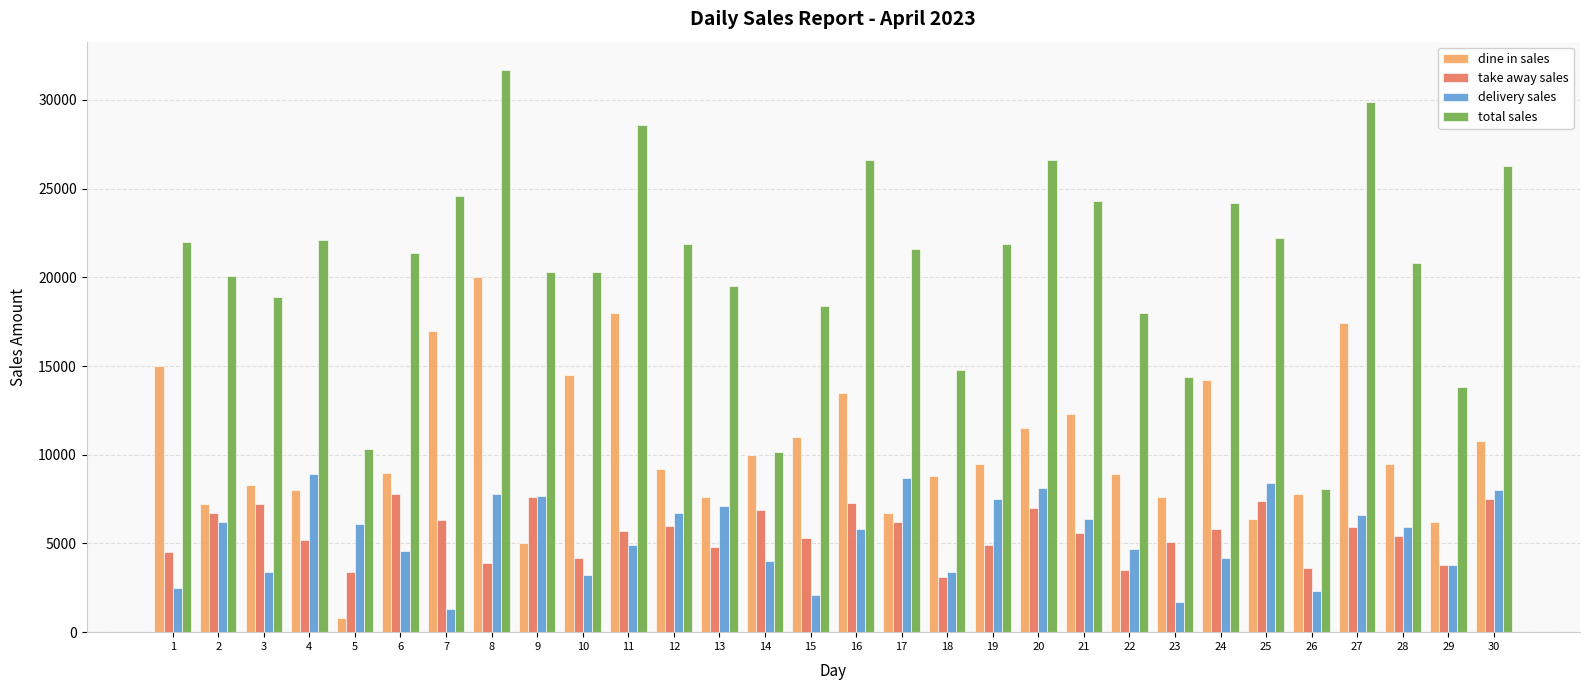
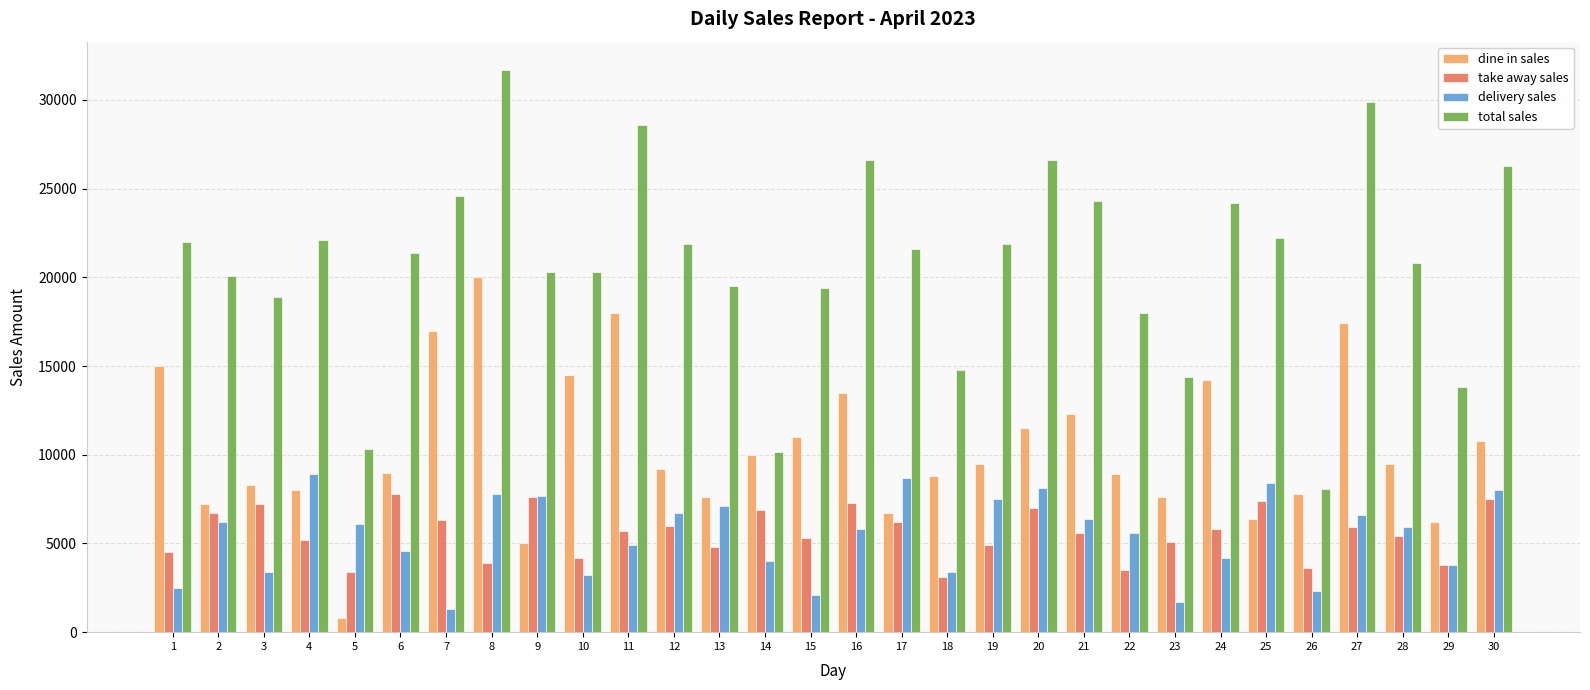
  {
    "delivery sales": {
      "1": 2500,
      "2": 6200,
      "3": 3400,
      "4": 8900,
      "5": 6100,
      "6": 4600,
      "7": 1300,
      "8": 7800,
      "9": 7700,
      "10": 3200,
      "11": 4900,
      "12": 6700,
      "13": 7100,
      "14": 4000,
      "15": 2100,
      "16": 5800,
      "17": 8700,
      "18": 3400,
      "19": 7500,
      "20": 8100,
      "21": 6400,
-     "22": 4700,
+     "22": 5600,
      "23": 1700,
      "24": 4200,
      "25": 8400,
      "26": 2300,
      "27": 6600,
      "28": 5900,
      "29": 3800,
      "30": 8000
    },
    "total sales": {
      "1": 22000,
      "2": 20100,
      "3": 18900,
      "4": 22100,
      "5": 10300,
      "6": 21400,
      "7": 24600,
      "8": 31700,
      "9": 20300,
      "10": 20300,
      "11": 28600,
      "12": 21900,
      "13": 19500,
      "14": 10200,
-     "15": 18400,
+     "15": 19400,
      "16": 26600,
      "17": 21600,
      "18": 14800,
      "19": 21900,
      "20": 26600,
      "21": 24300,
      "22": 18000,
      "23": 14400,
      "24": 24200,
      "25": 22200,
      "26": 8100,
      "27": 29900,
      "28": 20800,
      "29": 13800,
      "30": 26300
    }
  }
